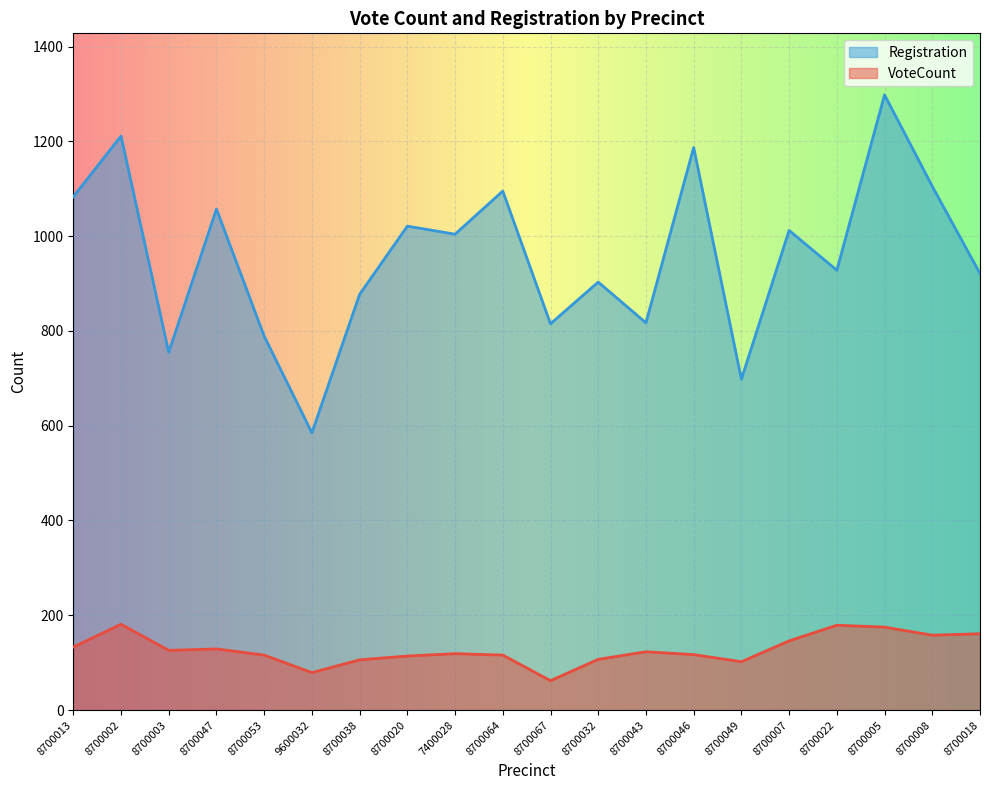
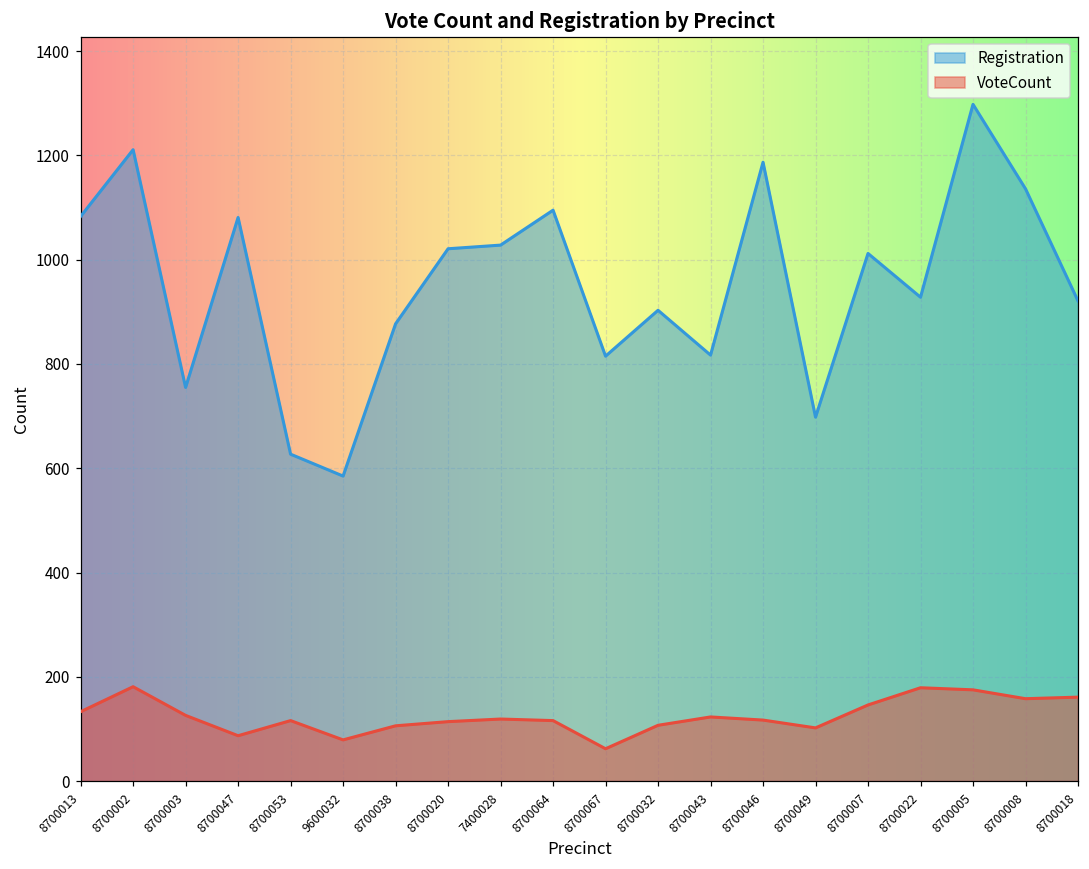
  {
    "Registration": {
      "8700013": 1080,
      "8700002": 1210,
      "8700003": 760,
-     "8700047": 1060,
-     "8700053": 790,
+     "8700047": 1080,
+     "8700053": 630,
      "9600032": 590,
      "8700038": 880,
      "8700020": 1020,
-     "7400028": 1000,
+     "7400028": 1030,
      "8700064": 1100,
      "8700067": 820,
      "8700032": 900,
      "8700043": 820,
      "8700046": 1190,
      "8700049": 700,
      "8700007": 1010,
      "8700022": 930,
      "8700005": 1300,
-     "8700008": 1110,
+     "8700008": 1140,
      "8700018": 920
    },
    "VoteCount": {
      "8700013": 130,
      "8700002": 180,
      "8700003": 130,
-     "8700047": 130,
+     "8700047": 90,
      "8700053": 120,
      "9600032": 80,
      "8700038": 110,
      "8700020": 110,
      "7400028": 120,
      "8700064": 120,
      "8700067": 60,
      "8700032": 110,
      "8700043": 120,
      "8700046": 120,
      "8700049": 100,
      "8700007": 150,
      "8700022": 180,
      "8700005": 180,
      "8700008": 160,
      "8700018": 160
    }
  }
